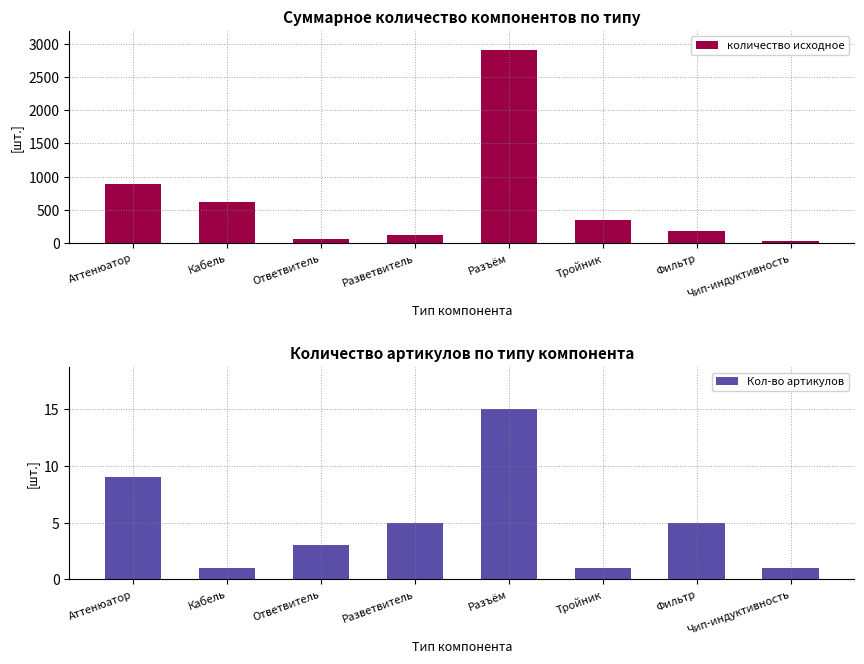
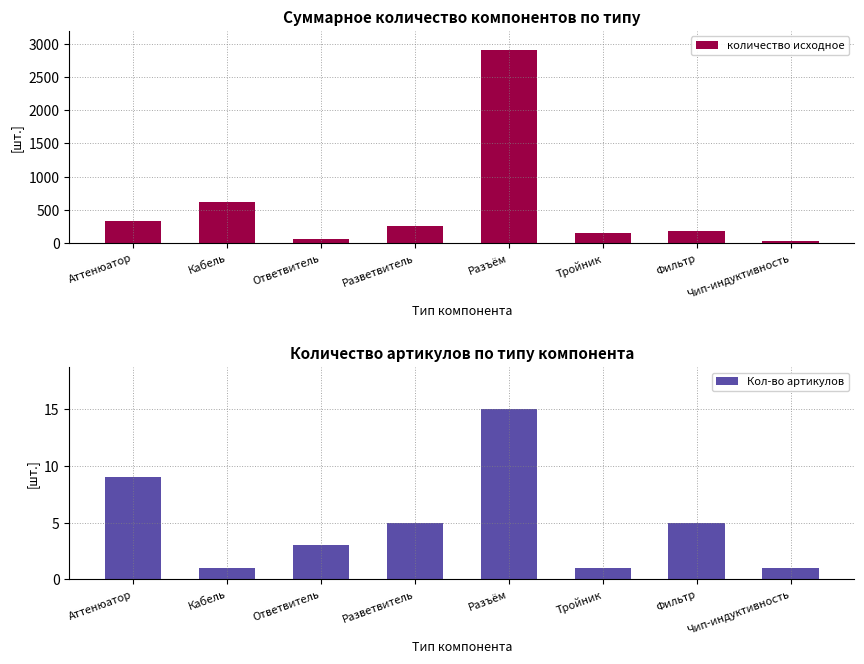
  {
    "Суммарное количество компонентов по типу": {
-     "Аттенюатор": 900,
+     "Аттенюатор": 300,
      "Кабель": 600,
      "Ответвитель": 100,
-     "Разветвитель": 100,
+     "Разветвитель": 300,
      "Разъём": 2900,
-     "Тройник": 400,
+     "Тройник": 200,
      "Фильтр": 200
    },
    "Количество артикулов по типу компонента": {
      "Аттенюатор": 9.0,
      "Кабель": 1.0,
      "Ответвитель": 3.0,
      "Разветвитель": 5.0,
      "Разъём": 15.0,
      "Тройник": 1.0,
      "Фильтр": 5.0,
      "Чип-индуктивность": 1.0
    }
  }
